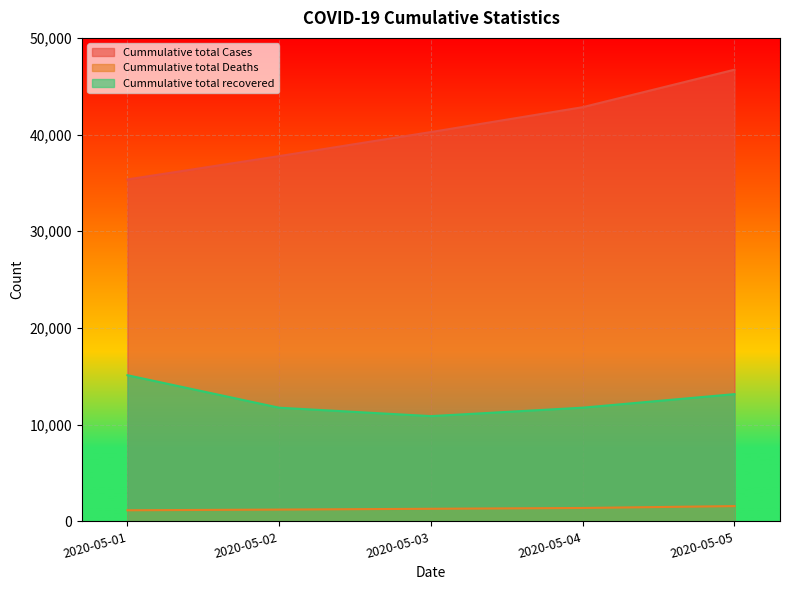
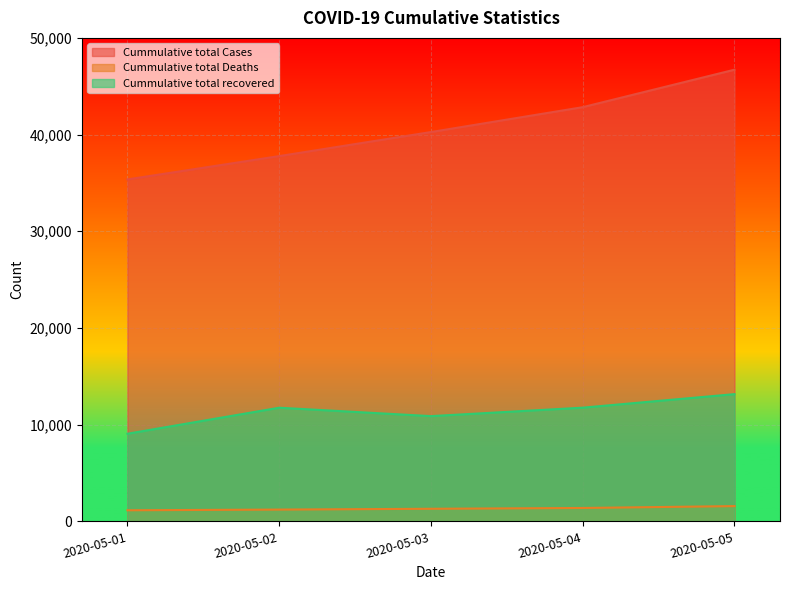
  {
    "Cummulative total recovered": {
-     "2020-05-01": "15,000",
+     "2020-05-01": "9,000",
      "2020-05-02": "12,000",
      "2020-05-03": "11,000",
      "2020-05-04": "12,000",
      "2020-05-05": "13,000"
    }
  }
